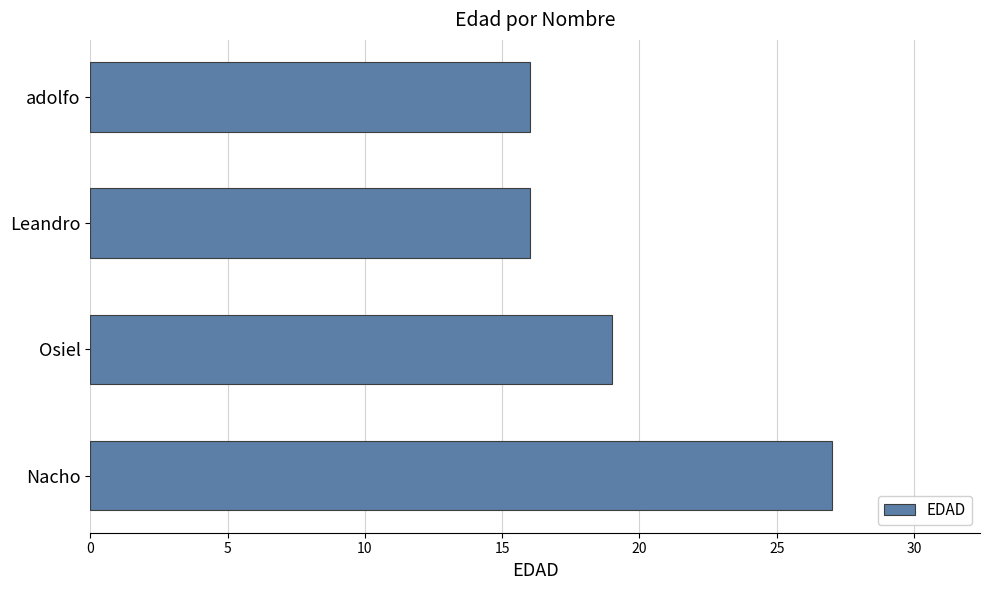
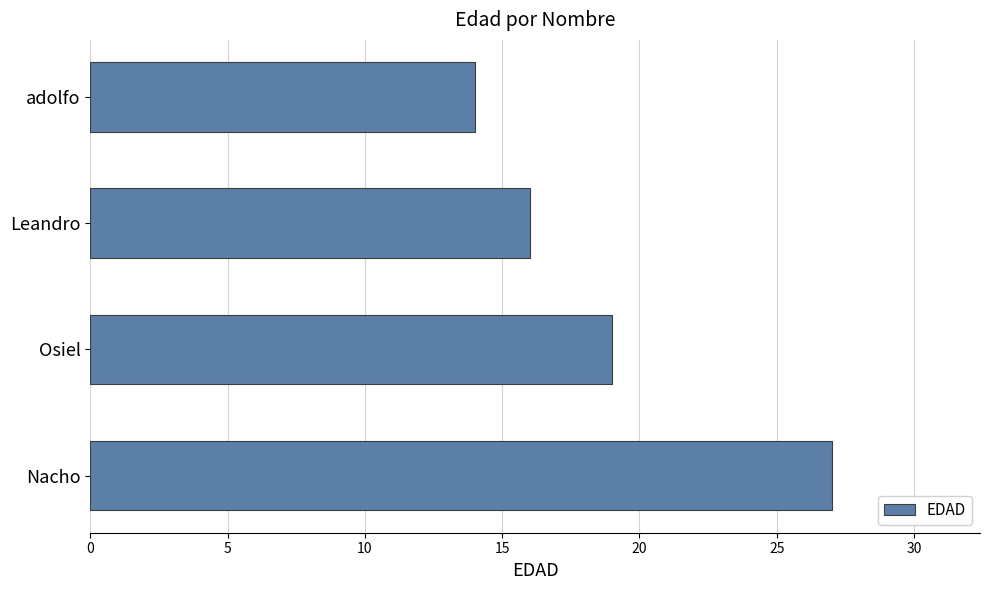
  {
-   "adolfo": 16,
+   "adolfo": 14,
    "Leandro": 16,
    "Osiel": 19,
    "Nacho": 27
  }
